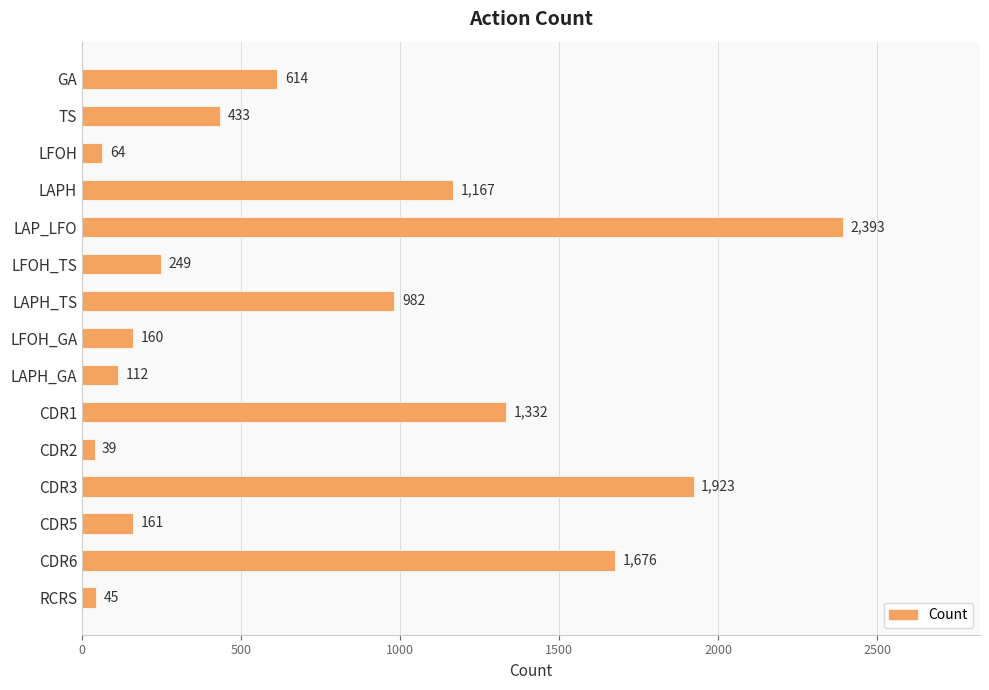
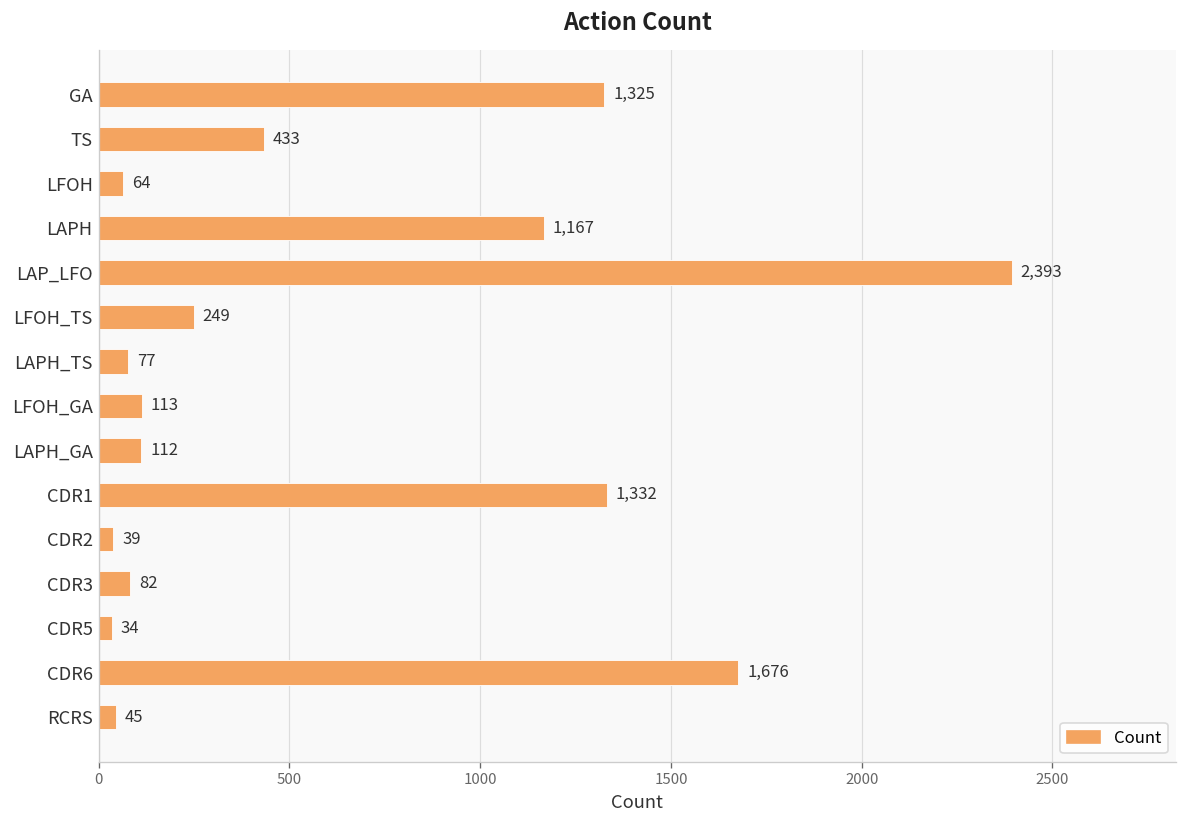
  {
-   "GA": "614",
+   "GA": "1,325",
    "TS": "433",
    "LFOH": "64",
    "LAPH": "1,167",
    "LAP_LFO": "2,393",
    "LFOH_TS": "249",
-   "LAPH_TS": "982",
-   "LFOH_GA": "160",
+   "LAPH_TS": "77",
+   "LFOH_GA": "113",
    "LAPH_GA": "112",
    "CDR1": "1,332",
    "CDR2": "39",
-   "CDR3": "1,923",
-   "CDR5": "161",
+   "CDR3": "82",
+   "CDR5": "34",
    "CDR6": "1,676",
    "RCRS": "45"
  }
